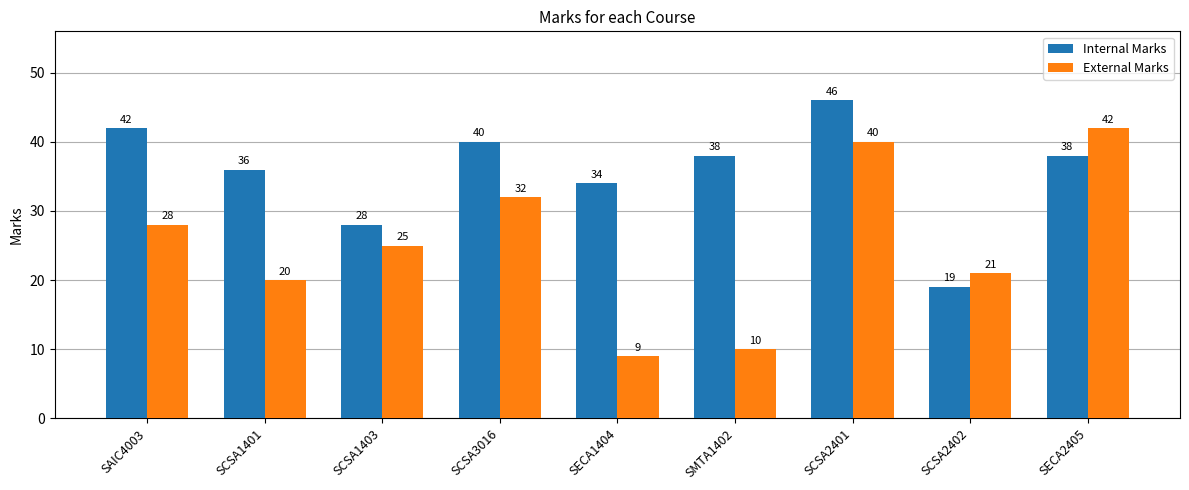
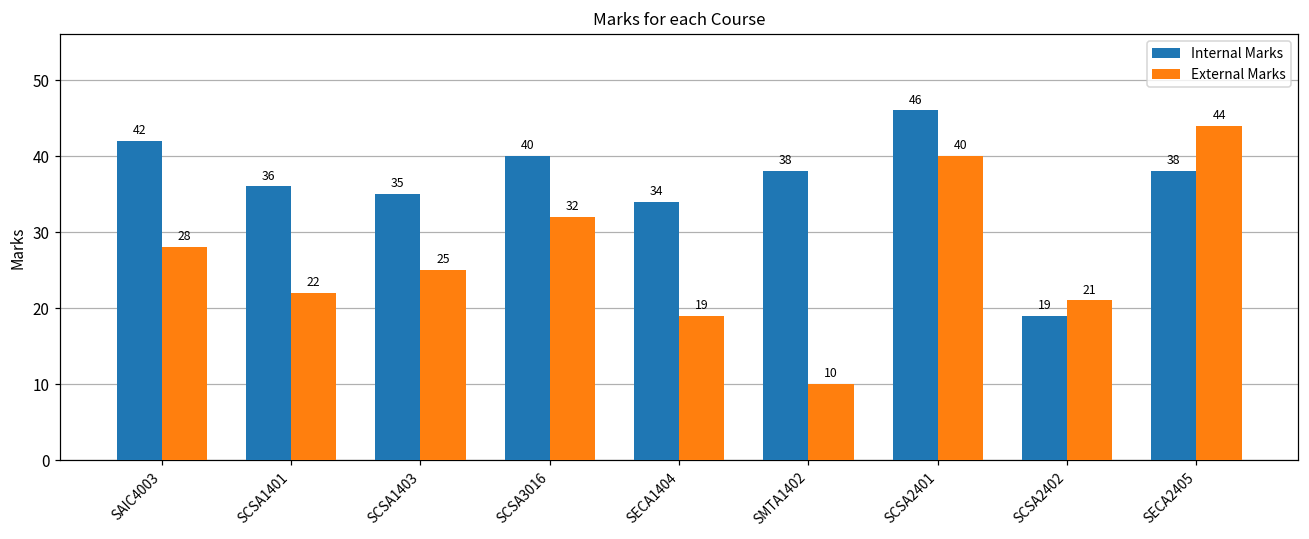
  {
    "Internal Marks": {
      "SAIC4003": 42,
      "SCSA1401": 36,
-     "SCSA1403": 28,
+     "SCSA1403": 35,
      "SCSA3016": 40,
      "SECA1404": 34,
      "SMTA1402": 38,
      "SCSA2401": 46,
      "SCSA2402": 19,
      "SECA2405": 38
    },
    "External Marks": {
      "SAIC4003": 28,
-     "SCSA1401": 20,
+     "SCSA1401": 22,
      "SCSA1403": 25,
      "SCSA3016": 32,
-     "SECA1404": 9,
+     "SECA1404": 19,
      "SMTA1402": 10,
      "SCSA2401": 40,
      "SCSA2402": 21,
-     "SECA2405": 42
+     "SECA2405": 44
    }
  }
